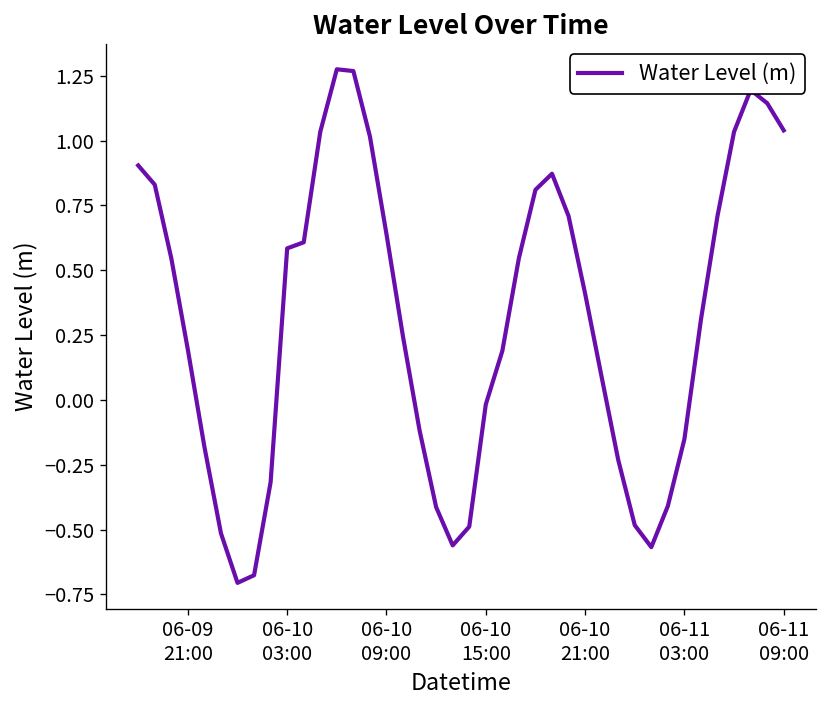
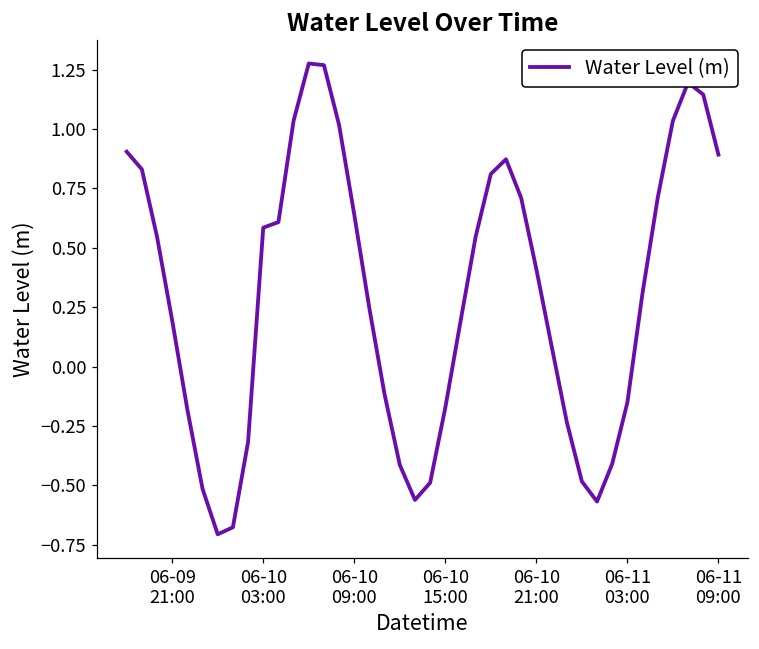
  {
    "06-09 21:00": 0.19,
    "06-10 03:00": 0.58,
    "06-10 09:00": 0.64,
-   "06-10 15:00": -0.02,
+   "06-10 15:00": -0.17,
    "06-10 21:00": 0.41,
    "06-11 03:00": -0.15,
-   "06-11 09:00": 1.04
+   "06-11 09:00": 0.89
  }
